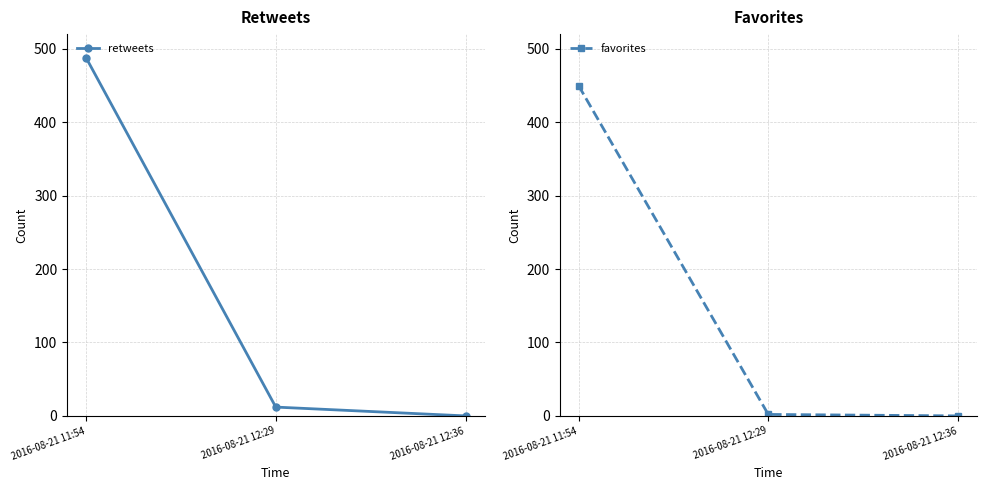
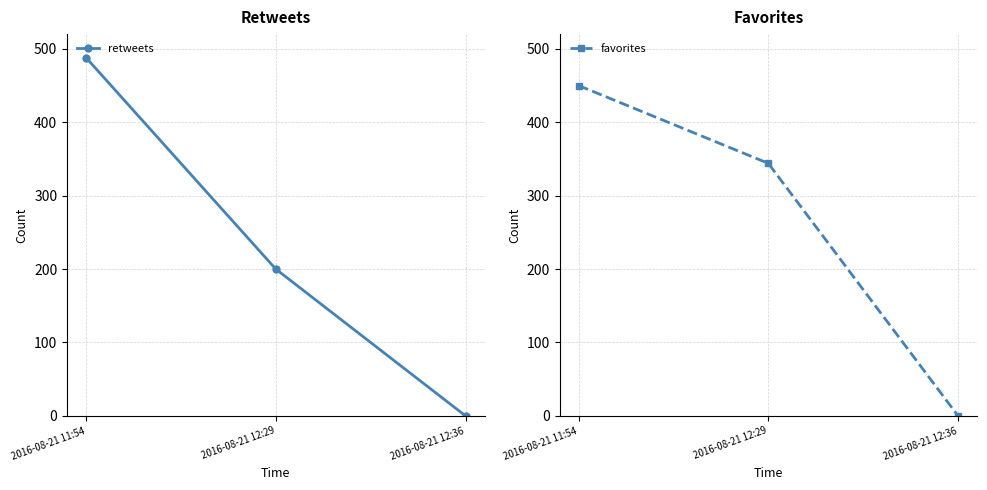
  {
    "Retweets": {
      "2016-08-21 11:54": 490,
-     "2016-08-21 12:29": 10,
+     "2016-08-21 12:29": 200,
      "2016-08-21 12:36": 0
    },
    "Favorites": {
      "2016-08-21 11:54": 450,
-     "2016-08-21 12:29": 0,
+     "2016-08-21 12:29": 340,
      "2016-08-21 12:36": 0
    }
  }
